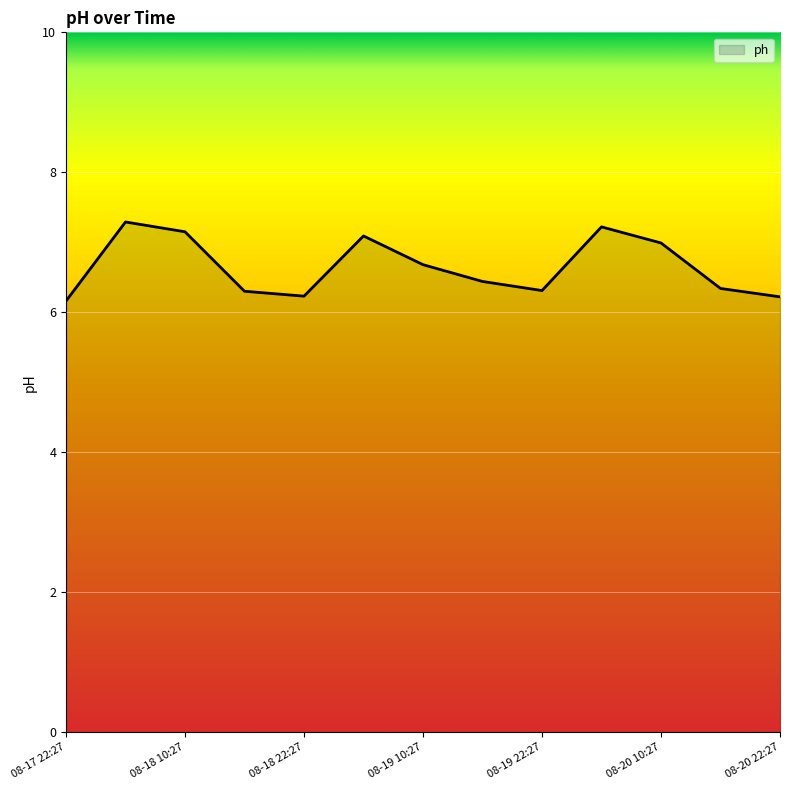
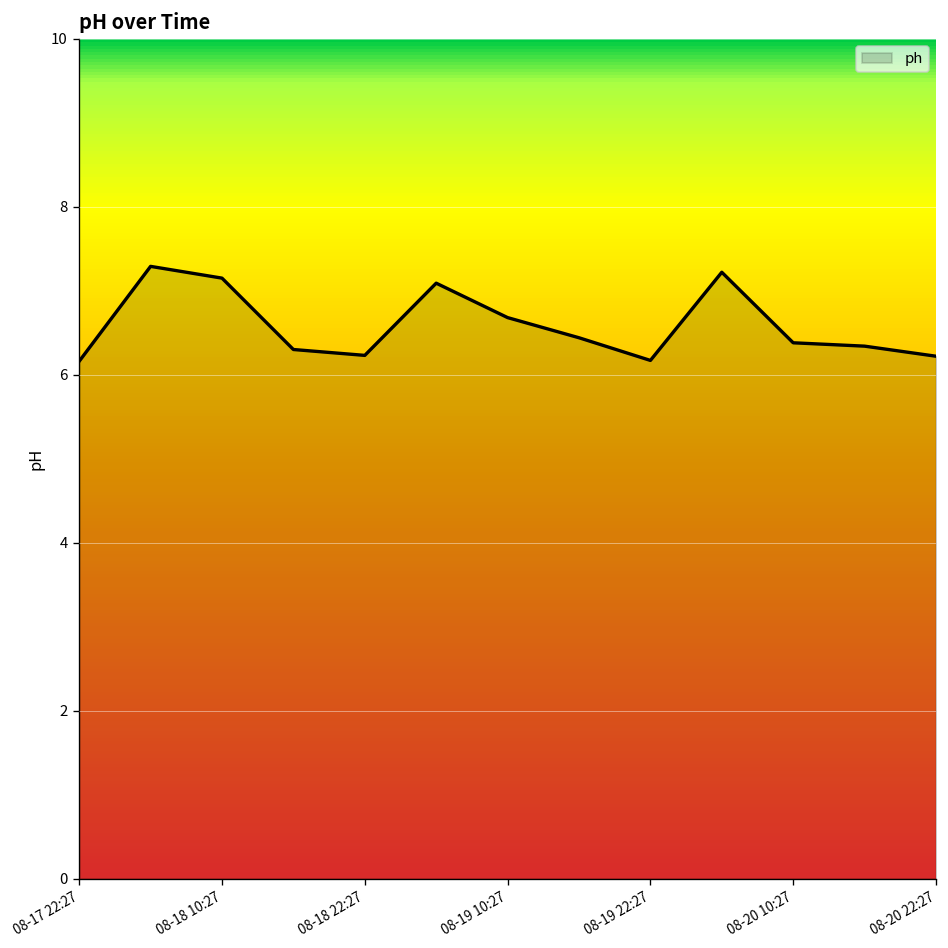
  {
    "08-17 22:27": 6.2,
    "08-18 10:27": 7.2,
    "08-18 22:27": 6.2,
    "08-19 10:27": 6.7,
-   "08-19 22:27": 6.3,
-   "08-20 10:27": 7.0,
+   "08-19 22:27": 6.2,
+   "08-20 10:27": 6.4,
    "08-20 22:27": 6.2
  }
